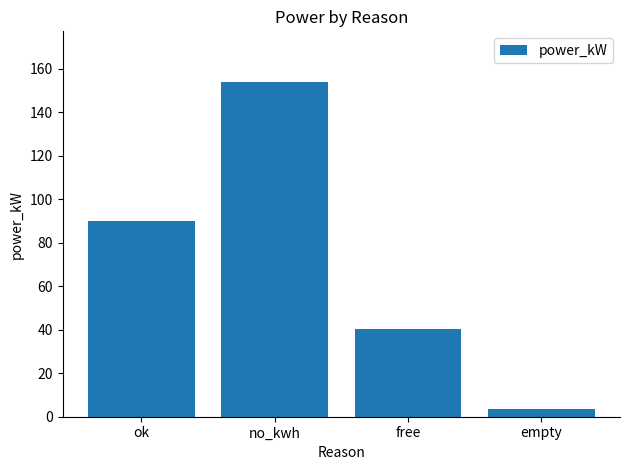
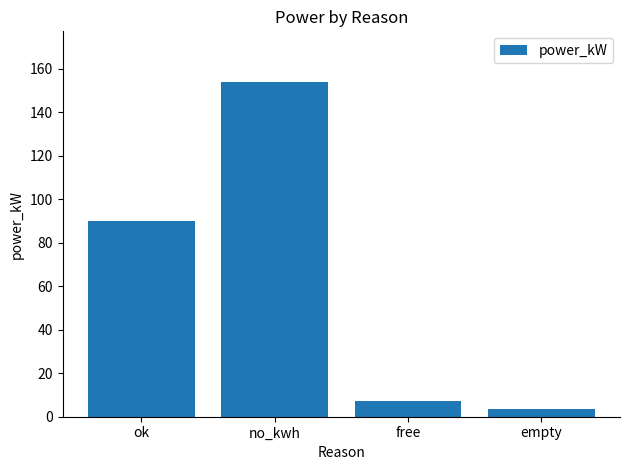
  {
    "ok": 90,
    "no_kwh": 154,
-   "free": 40,
+   "free": 7,
    "empty": 4
  }
